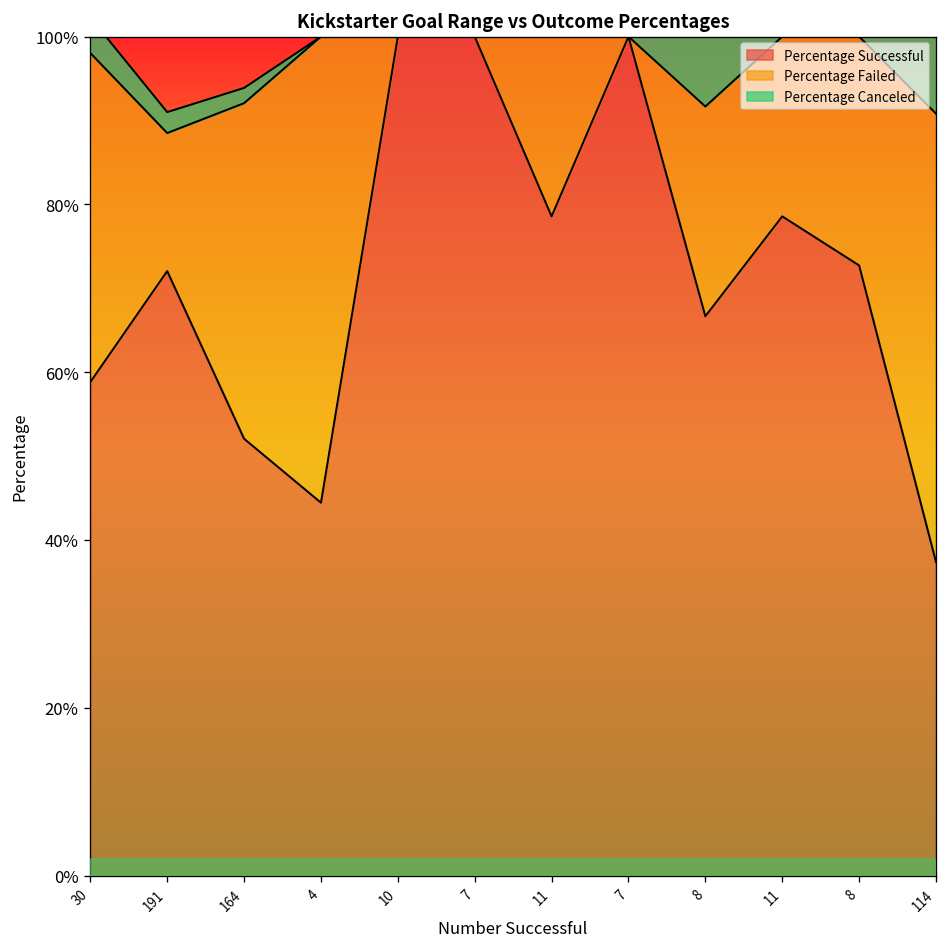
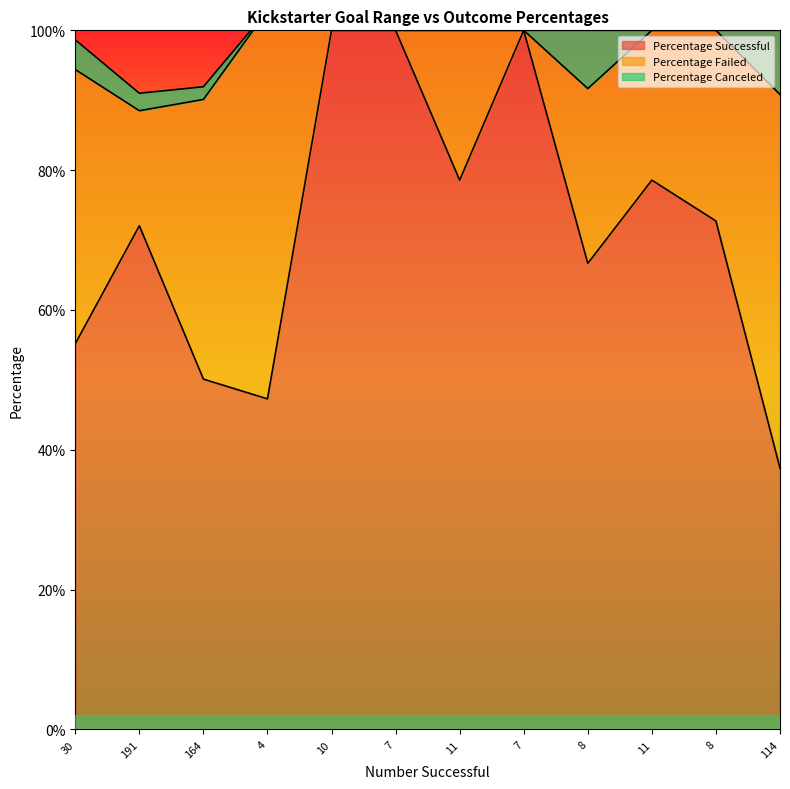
  {
    "Percentage Successful": {
-     "30": "59%",
+     "30": "55%",
      "191": "72%",
-     "164": "52%",
-     "4": "44%",
+     "164": "50%",
+     "4": "47%",
      "114": "37%"
    },
    "Percentage Failed": {
      "30": "39%",
      "191": "16%",
      "164": "40%",
      "114": "53%"
    },
    "Percentage Canceled": {
      "191": "2%",
      "164": "2%",
      "114": "9%"
    }
  }
